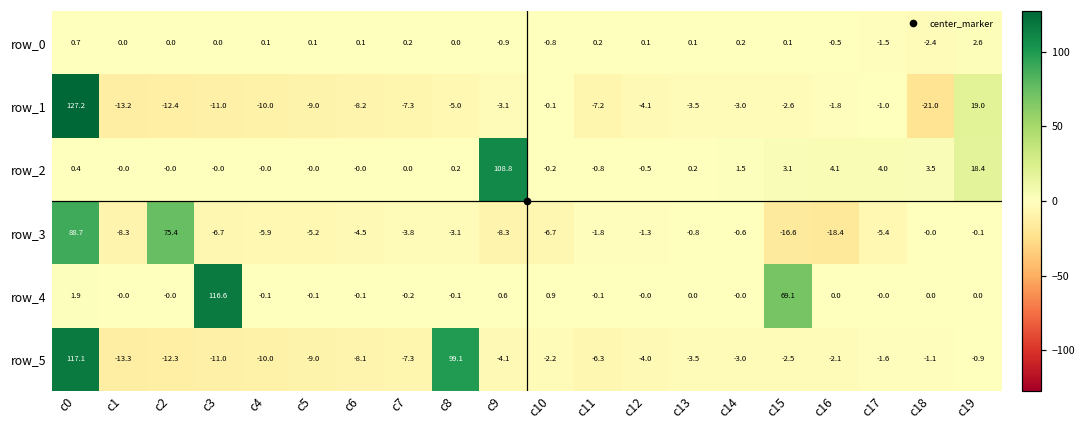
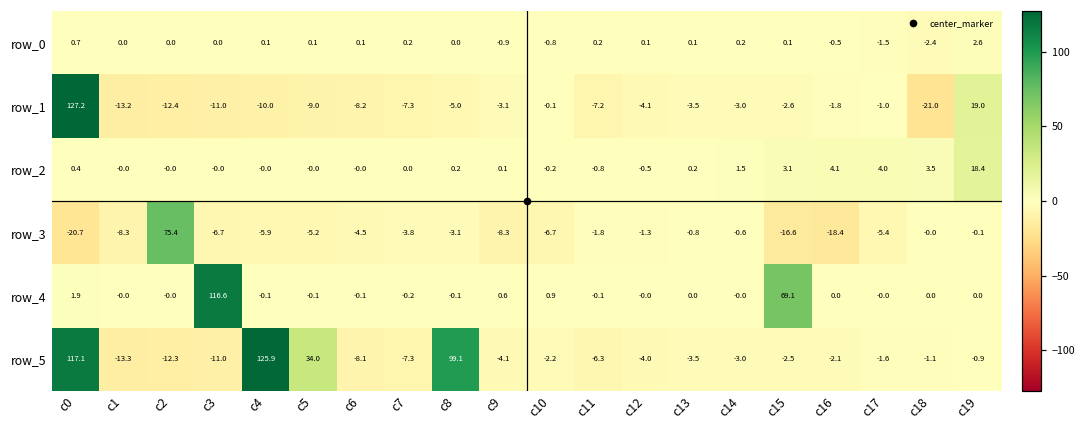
  {
    "row_0": {
      "c0": 0.7,
      "c1": 0.0,
      "c2": 0.0,
      "c3": 0.0,
      "c4": 0.1,
      "c5": 0.1,
      "c6": 0.1,
      "c7": 0.2,
      "c8": 0.0,
      "c9": -0.9,
      "c10": -0.8,
      "c11": 0.2,
      "c12": 0.1,
      "c13": 0.1,
      "c14": 0.2,
      "c15": 0.1,
      "c16": -0.5,
      "c17": -1.5,
      "c18": -2.4,
      "c19": 2.6
    },
    "row_1": {
      "c0": 127.2,
      "c1": -13.2,
      "c2": -12.4,
      "c3": -11.0,
      "c4": -10.0,
      "c5": -9.0,
      "c6": -8.2,
      "c7": -7.3,
      "c8": -5.0,
      "c9": -3.1,
      "c10": -0.1,
      "c11": -7.2,
      "c12": -4.1,
      "c13": -3.5,
      "c14": -3.0,
      "c15": -2.6,
      "c16": -1.8,
      "c17": -1.0,
      "c18": -21.0,
      "c19": 19.0
    },
    "row_2": {
      "c0": 0.4,
      "c1": -0.0,
      "c2": -0.0,
      "c3": -0.0,
      "c4": -0.0,
      "c5": -0.0,
      "c6": -0.0,
      "c7": 0.0,
      "c8": 0.2,
-     "c9": 108.8,
+     "c9": 0.1,
      "c10": -0.2,
      "c11": -0.8,
      "c12": -0.5,
      "c13": 0.2,
      "c14": 1.5,
      "c15": 3.1,
      "c16": 4.1,
      "c17": 4.0,
      "c18": 3.5,
      "c19": 18.4
    },
    "row_3": {
-     "c0": 88.7,
+     "c0": -20.7,
      "c1": -8.3,
      "c2": 75.4,
      "c3": -6.7,
      "c4": -5.9,
      "c5": -5.2,
      "c6": -4.5,
      "c7": -3.8,
      "c8": -3.1,
      "c9": -8.3,
      "c10": -6.7,
      "c11": -1.8,
      "c12": -1.3,
      "c13": -0.8,
      "c14": -0.6,
      "c15": -16.6,
      "c16": -18.4,
      "c17": -5.4,
      "c18": -0.0,
      "c19": -0.1
    },
    "row_4": {
      "c0": 1.9,
      "c1": -0.0,
      "c2": -0.0,
      "c3": 116.6,
      "c4": -0.1,
      "c5": -0.1,
      "c6": -0.1,
      "c7": -0.2,
      "c8": -0.1,
      "c9": 0.6,
      "c10": 0.9,
      "c11": -0.1,
      "c12": -0.0,
      "c13": 0.0,
      "c14": -0.0,
      "c15": 69.1,
      "c16": 0.0,
      "c17": -0.0,
      "c18": 0.0,
      "c19": 0.0
    },
    "row_5": {
      "c0": 117.1,
      "c1": -13.3,
      "c2": -12.3,
      "c3": -11.0,
-     "c4": -10.0,
-     "c5": -9.0,
+     "c4": 125.9,
+     "c5": 34.0,
      "c6": -8.1,
      "c7": -7.3,
      "c8": 99.1,
      "c9": -4.1,
      "c10": -2.2,
      "c11": -6.3,
      "c12": -4.0,
      "c13": -3.5,
      "c14": -3.0,
      "c15": -2.5,
      "c16": -2.1,
      "c17": -1.6,
      "c18": -1.1,
      "c19": -0.9
    }
  }
